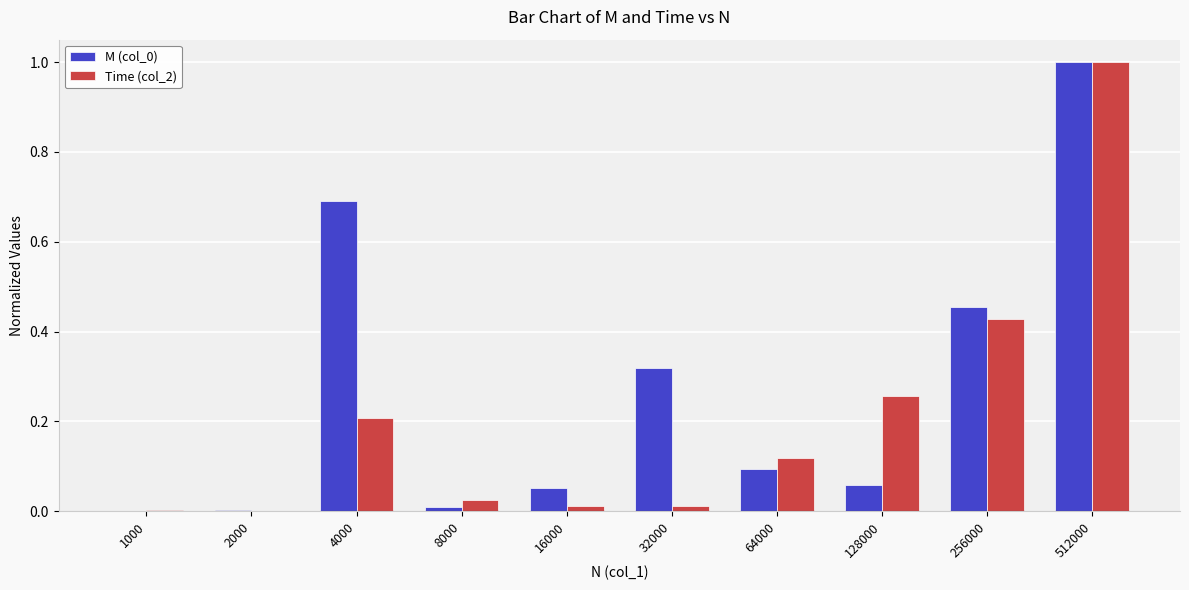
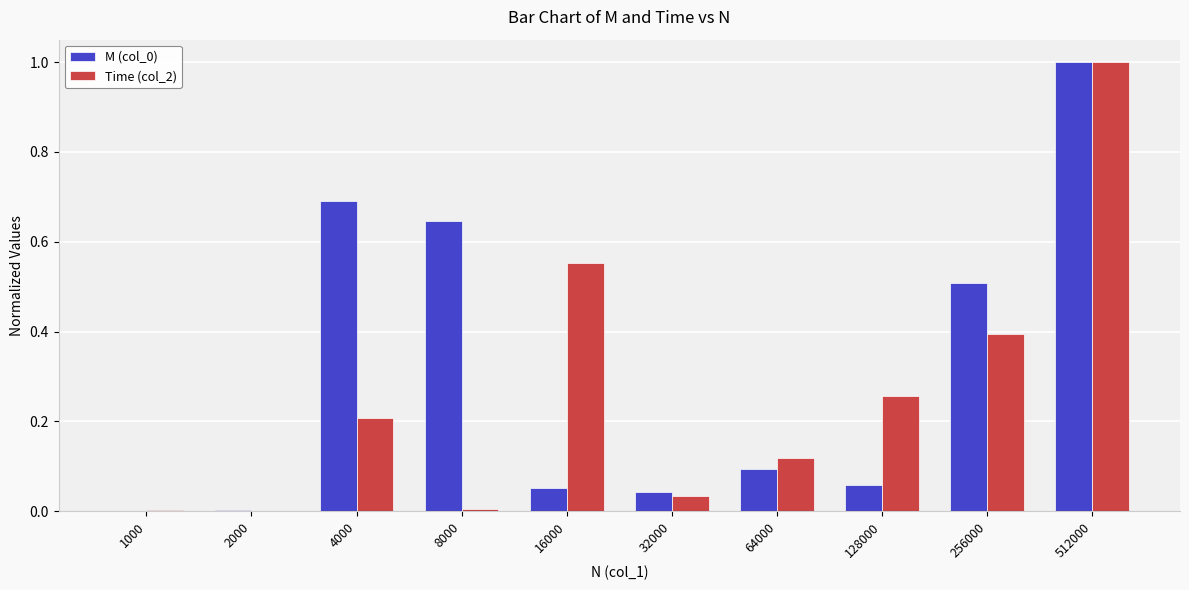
  {
    "M (col_0)": {
      "4000": 0.69,
-     "8000": 0.01,
+     "8000": 0.65,
      "16000": 0.05,
-     "32000": 0.32,
+     "32000": 0.04,
      "64000": 0.09,
      "128000": 0.06,
-     "256000": 0.46,
+     "256000": 0.51,
      "512000": 1.00
    },
    "Time (col_2)": {
      "4000": 0.21,
-     "8000": 0.02,
-     "16000": 0.01,
-     "32000": 0.01,
+     "8000": 0.01,
+     "16000": 0.55,
+     "32000": 0.03,
      "64000": 0.12,
      "128000": 0.26,
-     "256000": 0.43,
+     "256000": 0.39,
      "512000": 1.00
    }
  }
